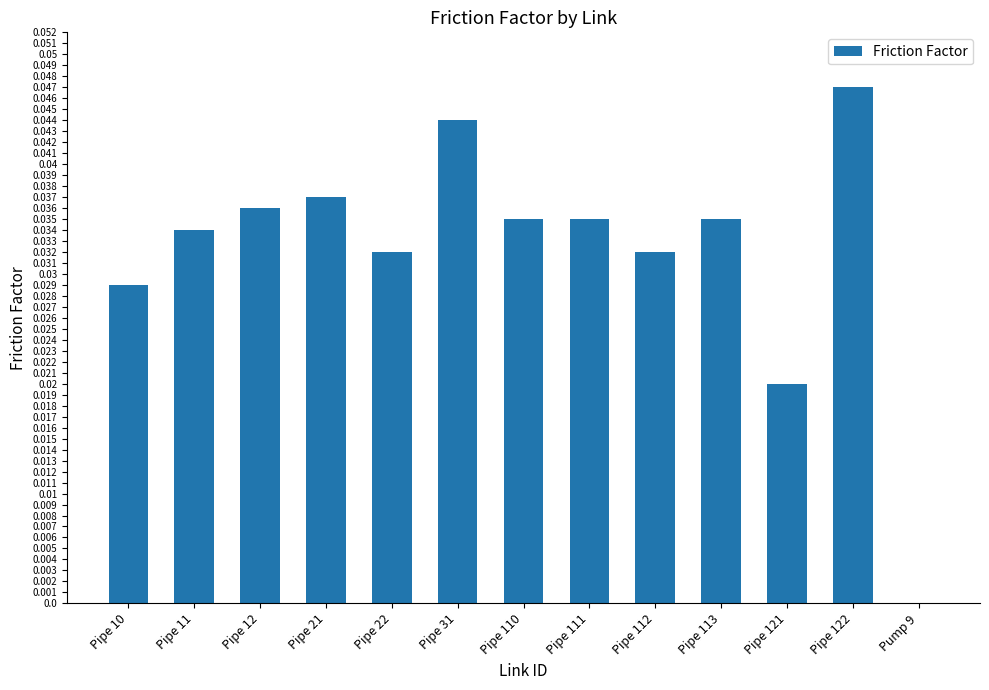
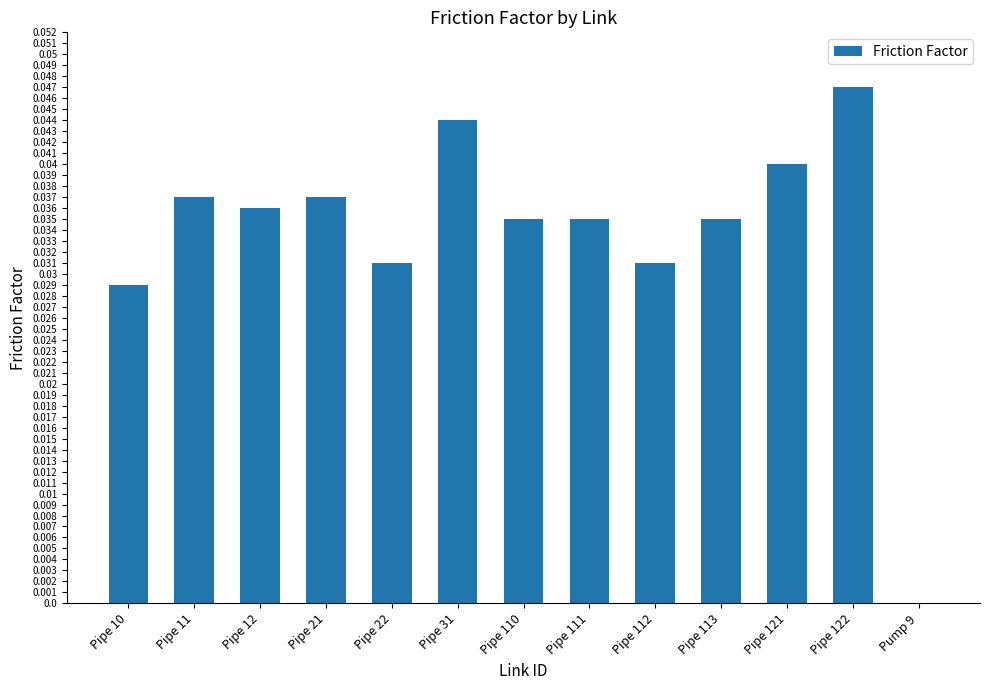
  {
    "Pipe 10": 0.029,
-   "Pipe 11": 0.034,
+   "Pipe 11": 0.037,
    "Pipe 12": 0.036,
    "Pipe 21": 0.037,
-   "Pipe 22": 0.032,
+   "Pipe 22": 0.031,
    "Pipe 31": 0.044,
    "Pipe 110": 0.035,
    "Pipe 111": 0.035,
-   "Pipe 112": 0.032,
+   "Pipe 112": 0.031,
    "Pipe 113": 0.035,
-   "Pipe 121": 0.02,
+   "Pipe 121": 0.04,
    "Pipe 122": 0.047,
    "Pump 9": 0.000
  }
